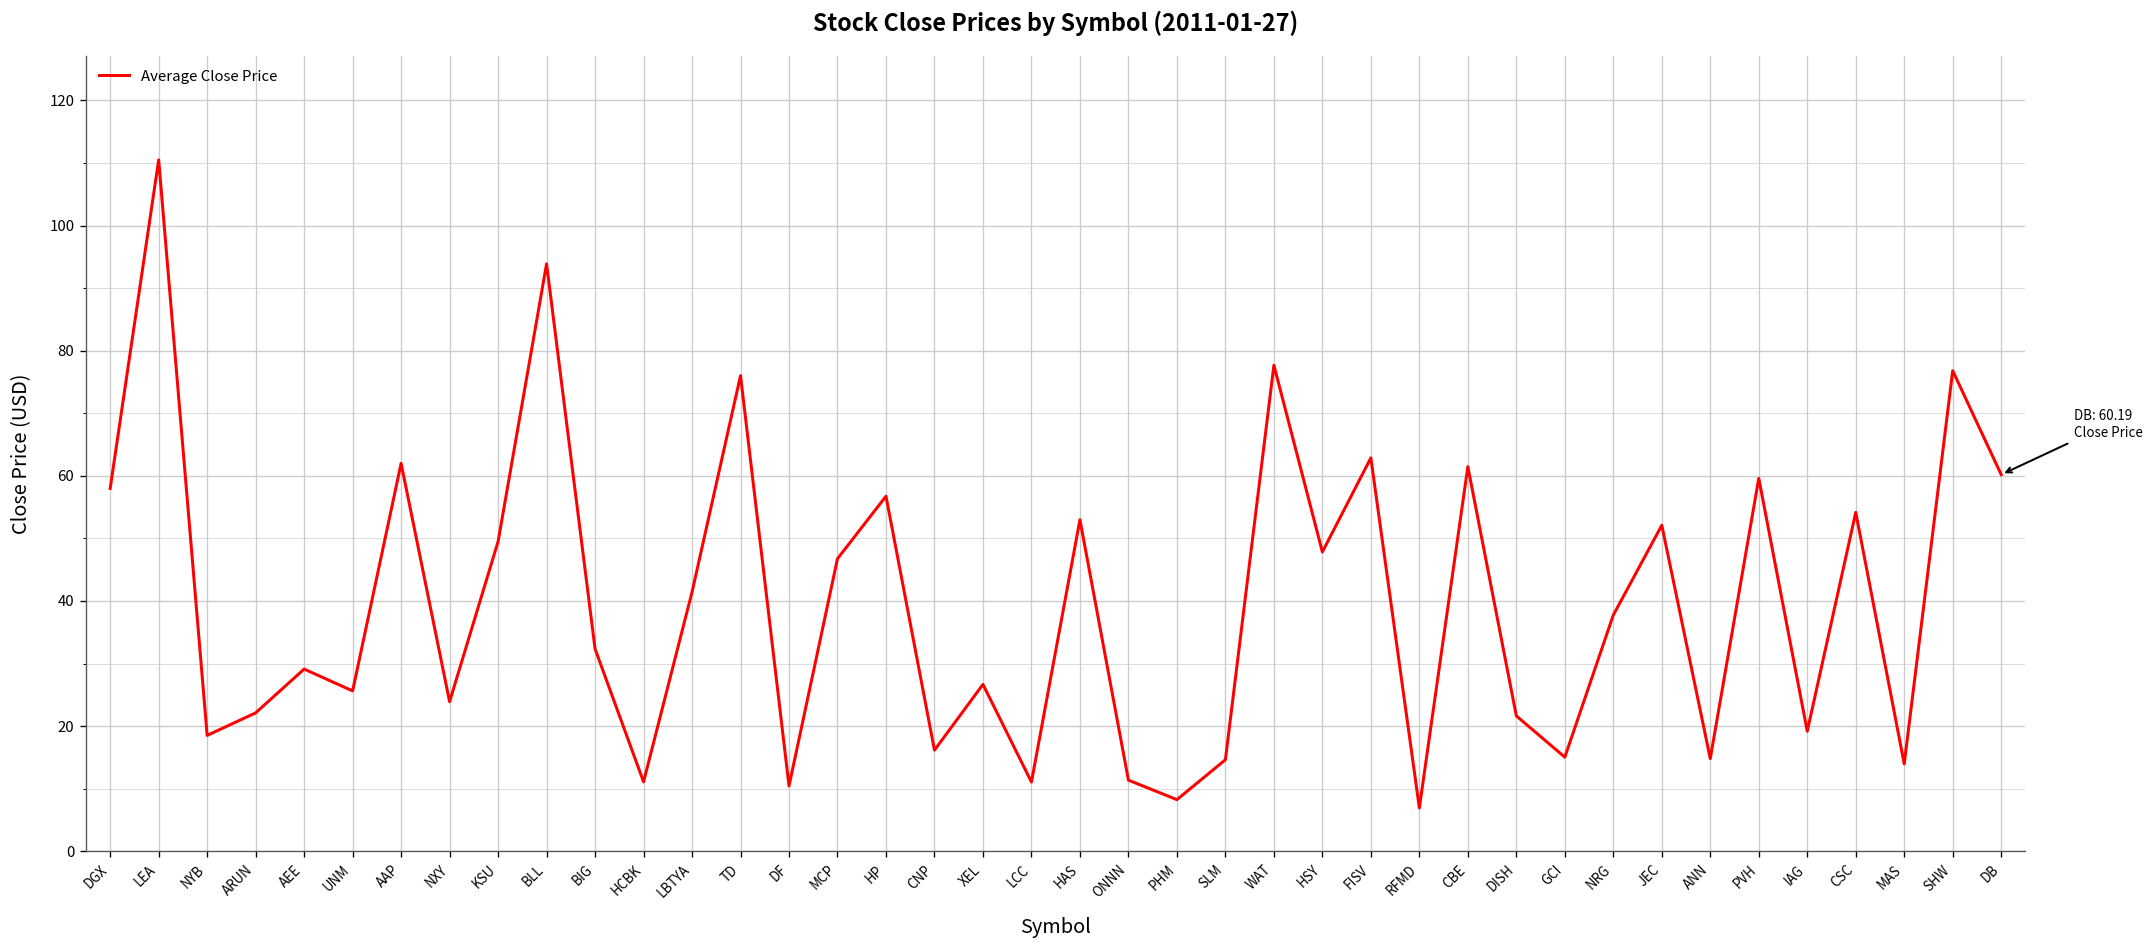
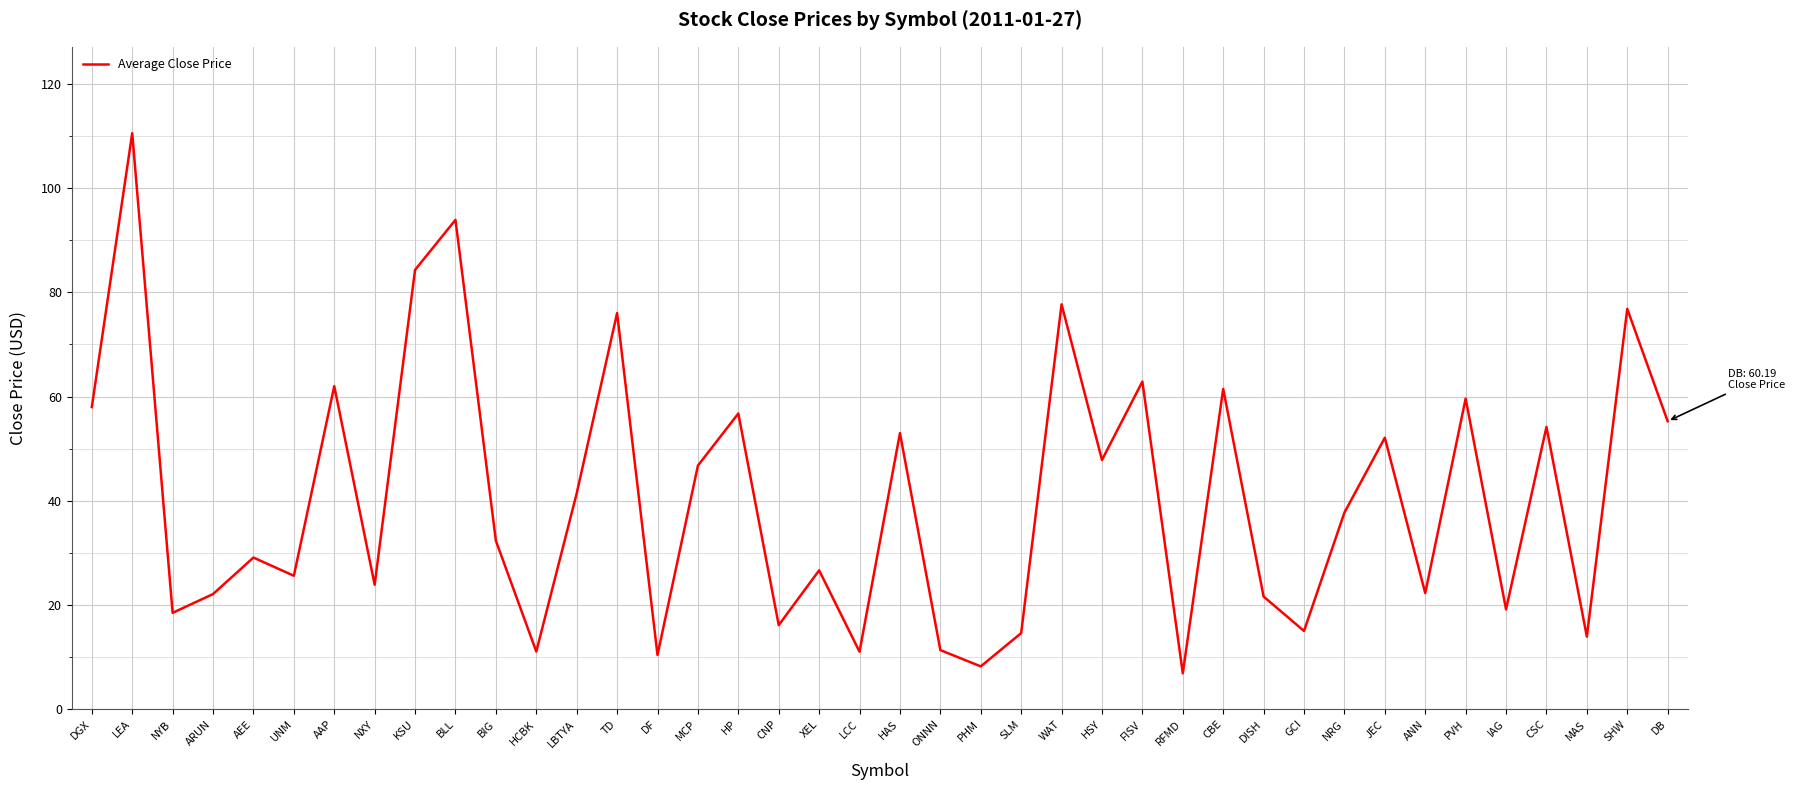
  {
    "DGX": 58,
    "LEA": 111,
    "NYB": 19,
    "ARUN": 22,
    "AEE": 29,
    "UNM": 26,
    "AAP": 62,
    "NXY": 24,
-   "KSU": 49,
+   "KSU": 84,
    "BLL": 94,
    "BIG": 32,
    "HCBK": 11,
    "LBTYA": 41,
    "TD": 76,
    "DF": 10,
    "MCP": 47,
    "HP": 57,
    "CNP": 16,
    "XEL": 27,
    "LCC": 11,
    "HAS": 53,
    "ONNN": 11,
    "PHM": 8,
    "SLM": 15,
    "WAT": 78,
    "HSY": 48,
    "FISV": 63,
    "RFMD": 7,
    "CBE": 61,
    "DISH": 22,
    "GCI": 15,
    "NRG": 38,
    "JEC": 52,
-   "ANN": 15,
+   "ANN": 22,
    "PVH": 60,
    "IAG": 19,
    "CSC": 54,
    "MAS": 14,
    "SHW": 77,
-   "DB": 60
+   "DB": 55
  }
